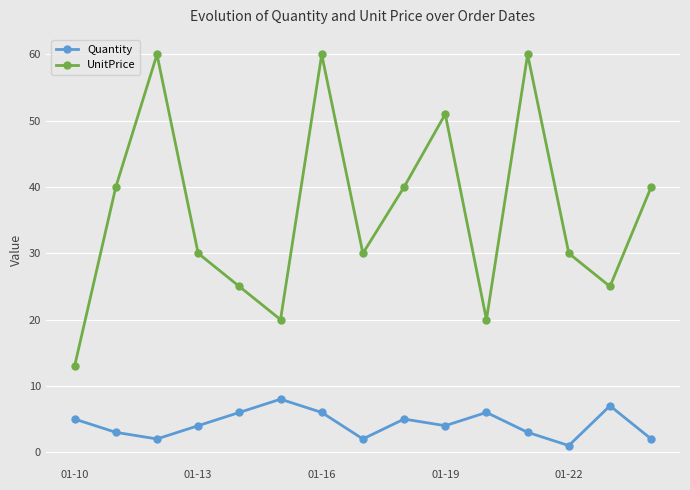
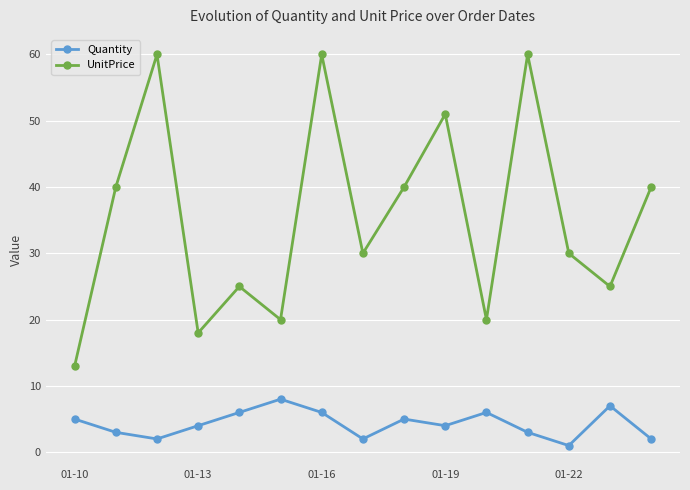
  {
    "Quantity": {
      "01-10": 5,
      "01-13": 4,
      "01-16": 6,
      "01-19": 4,
      "01-22": 1
    },
    "UnitPrice": {
      "01-10": 13,
-     "01-13": 30,
+     "01-13": 18,
      "01-16": 60,
      "01-19": 51,
      "01-22": 30
    }
  }
